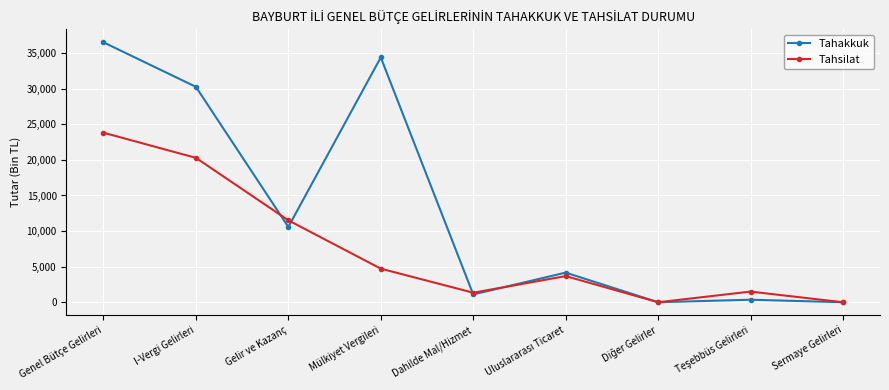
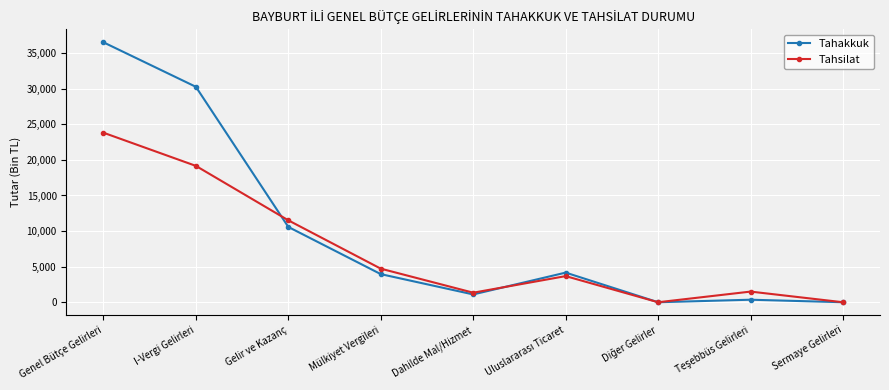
  {
    "Tahakkuk": {
      "Genel Bütçe Gelirleri": "37,000",
      "I-Vergi Gelirleri": "30,000",
      "Gelir ve Kazanç": "11,000",
-     "Mülkiyet Vergileri": "34,000",
+     "Mülkiyet Vergileri": "4,000",
      "Uluslararası Ticaret": "4,000",
      "Teşebbüs Gelirleri": "0"
    },
    "Tahsilat": {
      "Genel Bütçe Gelirleri": "24,000",
-     "I-Vergi Gelirleri": "20,000",
+     "I-Vergi Gelirleri": "19,000",
      "Gelir ve Kazanç": "12,000",
      "Mülkiyet Vergileri": "5,000",
      "Uluslararası Ticaret": "4,000",
      "Teşebbüs Gelirleri": "1,000"
    }
  }
